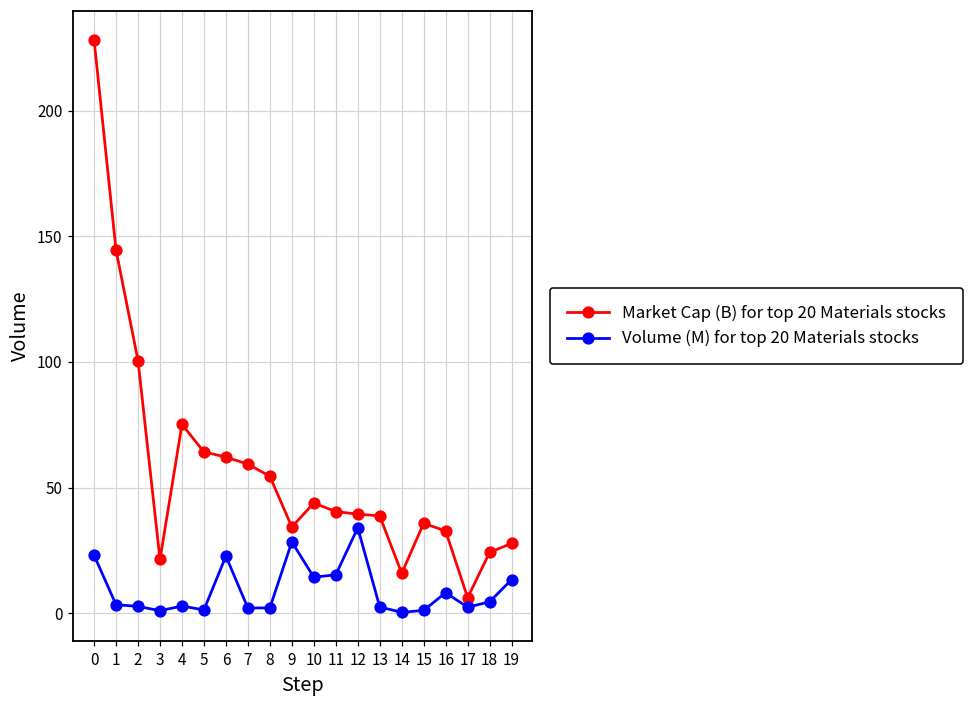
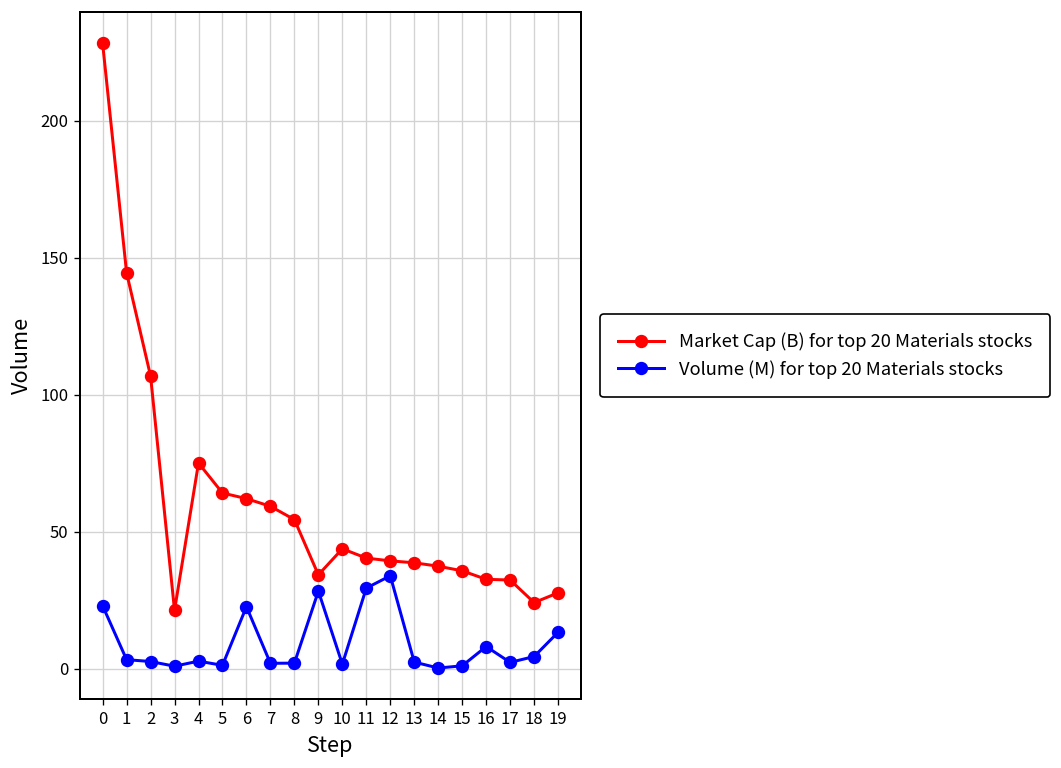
  {
    "Market Cap (B) for top 20 Materials stocks": {
      "0": 228,
      "1": 145,
-     "2": 101,
+     "2": 107,
      "3": 21,
      "4": 75,
      "5": 64,
      "6": 62,
      "7": 59,
      "8": 54,
      "9": 34,
      "10": 44,
      "11": 40,
      "12": 39,
      "13": 39,
-     "14": 16,
+     "14": 38,
      "15": 36,
      "16": 33,
-     "17": 6,
+     "17": 32,
      "18": 24,
      "19": 28
    },
    "Volume (M) for top 20 Materials stocks": {
      "0": 23,
      "1": 3,
      "2": 3,
      "3": 1,
      "4": 3,
      "5": 1,
      "6": 23,
      "7": 2,
      "8": 2,
      "9": 28,
-     "10": 14,
-     "11": 15,
+     "10": 2,
+     "11": 30,
      "12": 34,
      "13": 3,
      "14": 0,
      "15": 1,
      "16": 8,
      "17": 2,
      "18": 5,
      "19": 13
    }
  }
